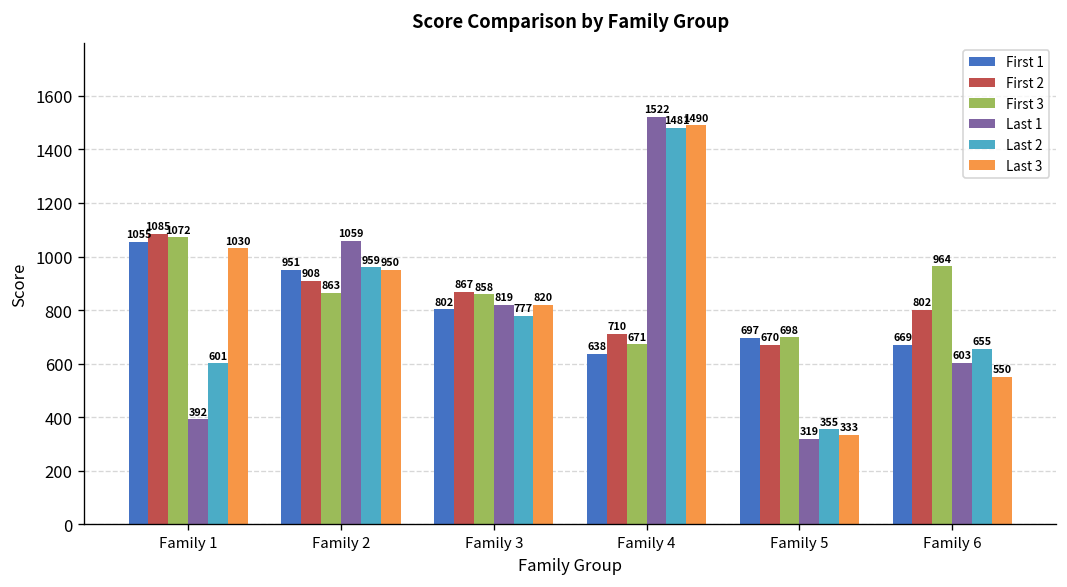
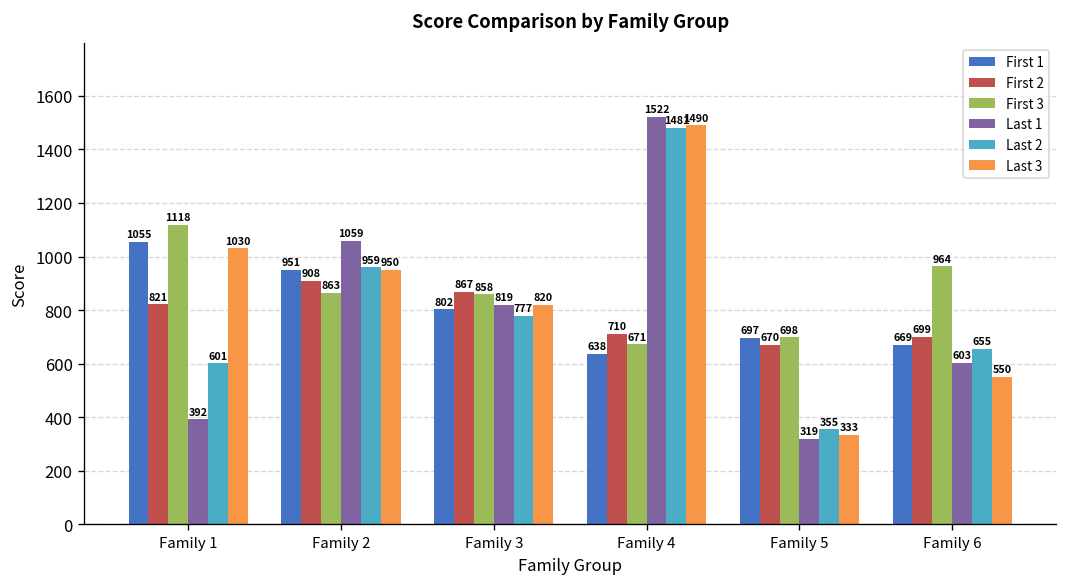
  {
    "First 2": {
-     "Family 1": 1085,
+     "Family 1": 821,
      "Family 2": 908,
      "Family 3": 867,
      "Family 4": 710,
      "Family 5": 670,
-     "Family 6": 802
+     "Family 6": 699
    },
    "First 3": {
-     "Family 1": 1072,
+     "Family 1": 1118,
      "Family 2": 863,
      "Family 3": 858,
      "Family 4": 671,
      "Family 5": 698,
      "Family 6": 964
    },
    "Last 1": {
      "Family 1": 392,
      "Family 2": 1059,
      "Family 3": 819,
      "Family 4": 1522,
      "Family 5": 319,
      "Family 6": 603
    },
    "Last 3": {
      "Family 1": 1030,
      "Family 2": 950,
      "Family 3": 820,
      "Family 5": 333,
      "Family 6": 550
    }
  }
